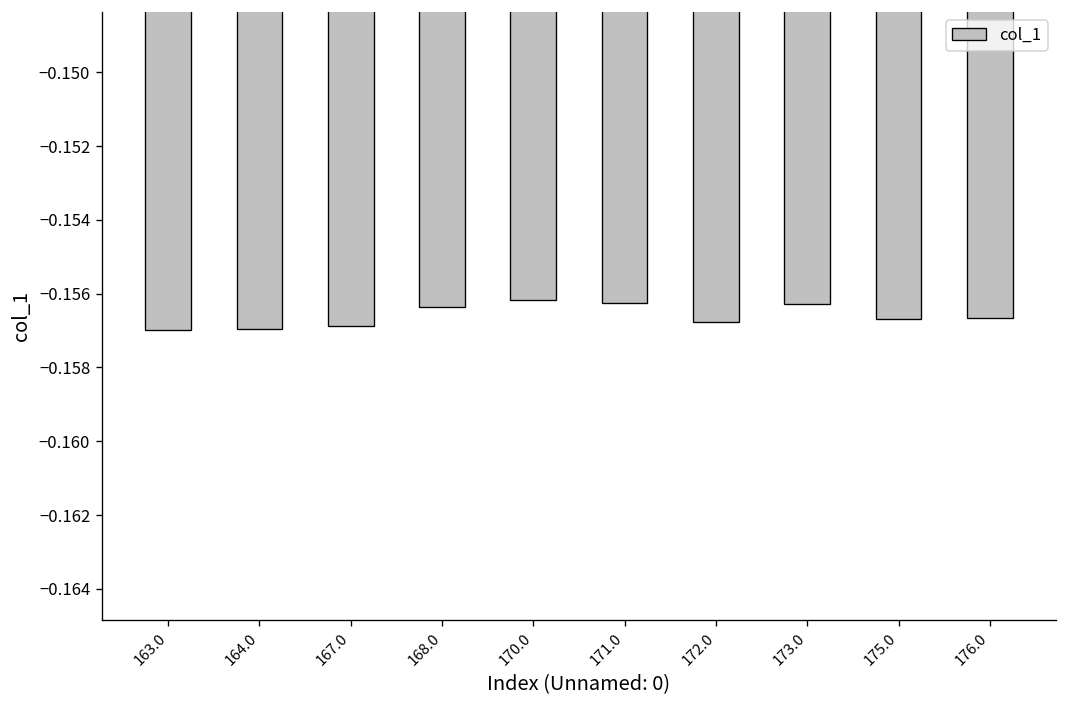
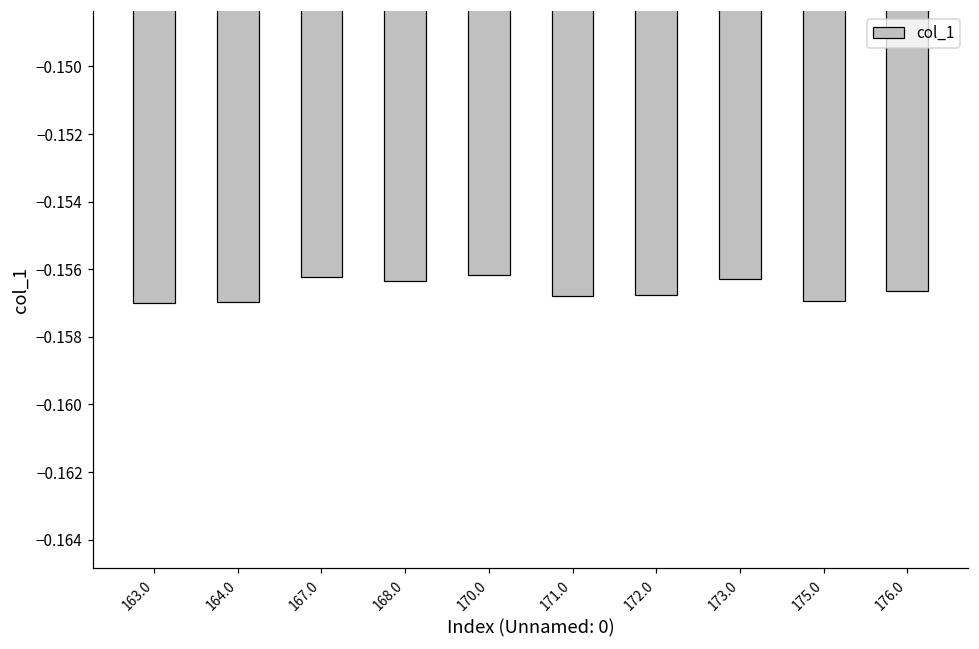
  {
    "163.0": -0.1570,
    "164.0": -0.1570,
-   "167.0": -0.1569,
+   "167.0": -0.1562,
    "168.0": -0.1564,
    "170.0": -0.1562,
-   "171.0": -0.1562,
+   "171.0": -0.1568,
    "172.0": -0.1568,
    "173.0": -0.1563,
-   "175.0": -0.1567,
+   "175.0": -0.1570,
    "176.0": -0.1567
  }
